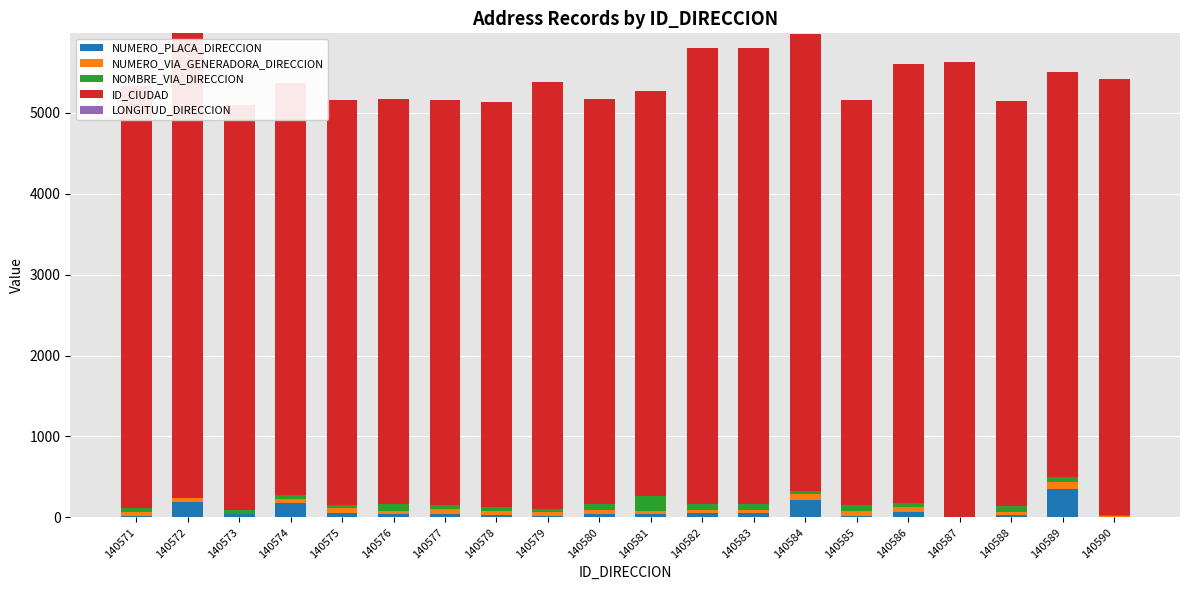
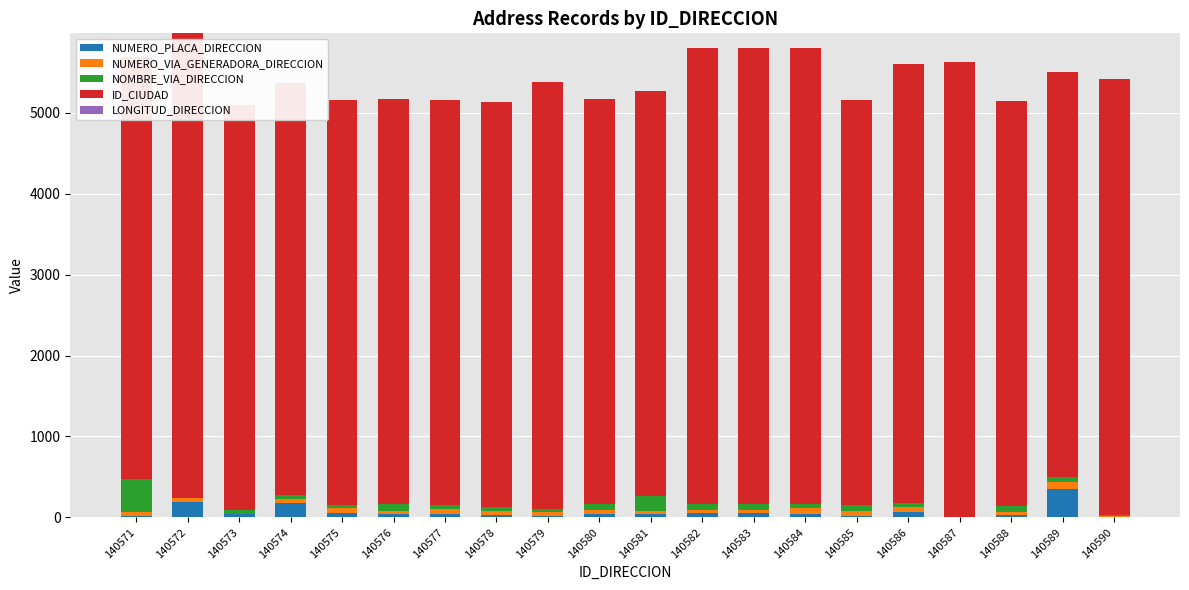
  {
    "NUMERO_PLACA_DIRECCION": {
      "140572": 200,
      "140573": 0,
      "140574": 200,
      "140575": 100,
      "140576": 0,
      "140577": 0,
      "140578": 0,
      "140580": 0,
      "140581": 0,
      "140582": 100,
      "140583": 100,
-     "140584": 200,
+     "140584": 0,
      "140586": 100,
      "140588": 0,
      "140589": 400
    },
    "NUMERO_VIA_GENERADORA_DIRECCION": {
      "140571": 0,
      "140572": 0,
      "140574": 0,
      "140575": 100,
      "140576": 0,
      "140577": 100,
      "140578": 0,
      "140579": 0,
      "140580": 0,
      "140581": 0,
      "140582": 0,
      "140583": 0,
      "140584": 100,
      "140585": 100,
      "140586": 100,
      "140588": 0,
      "140589": 100
    },
    "NOMBRE_VIA_DIRECCION": {
-     "140571": 100,
+     "140571": 400,
      "140573": 100,
      "140574": 100,
      "140575": 0,
      "140576": 100,
      "140577": 0,
      "140578": 100,
      "140579": 0,
      "140580": 100,
      "140581": 200,
      "140582": 100,
      "140583": 100,
      "140584": 0,
      "140585": 100,
      "140586": 100,
      "140588": 100,
      "140589": 100
    }
  }
